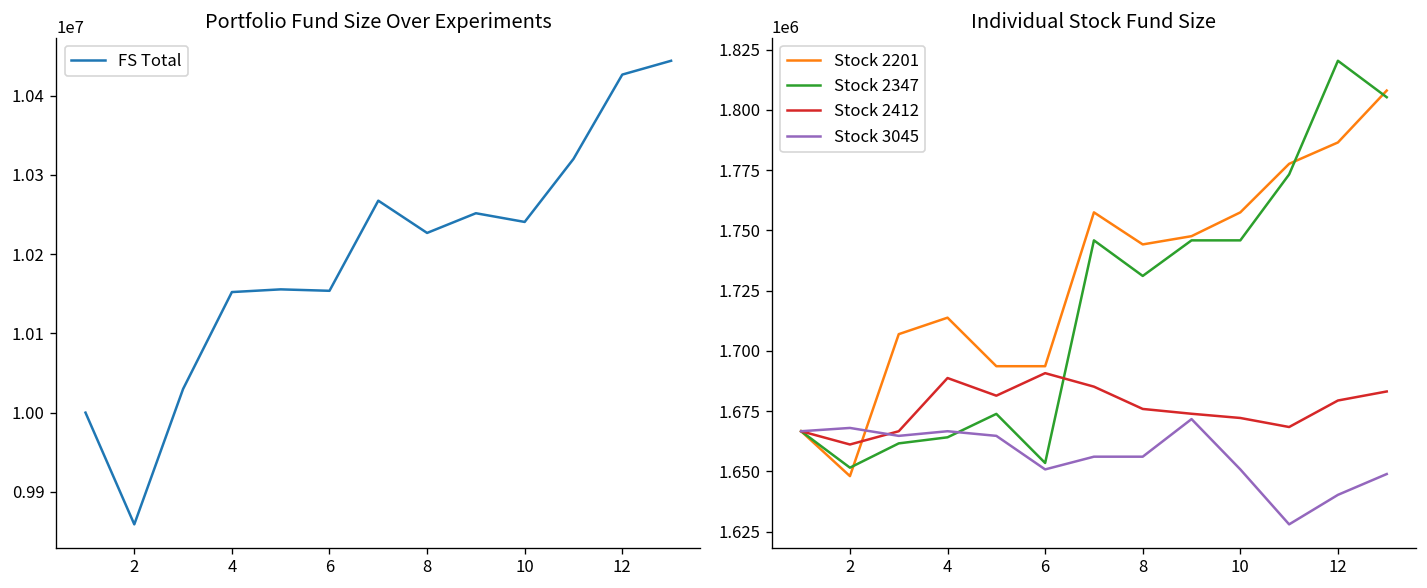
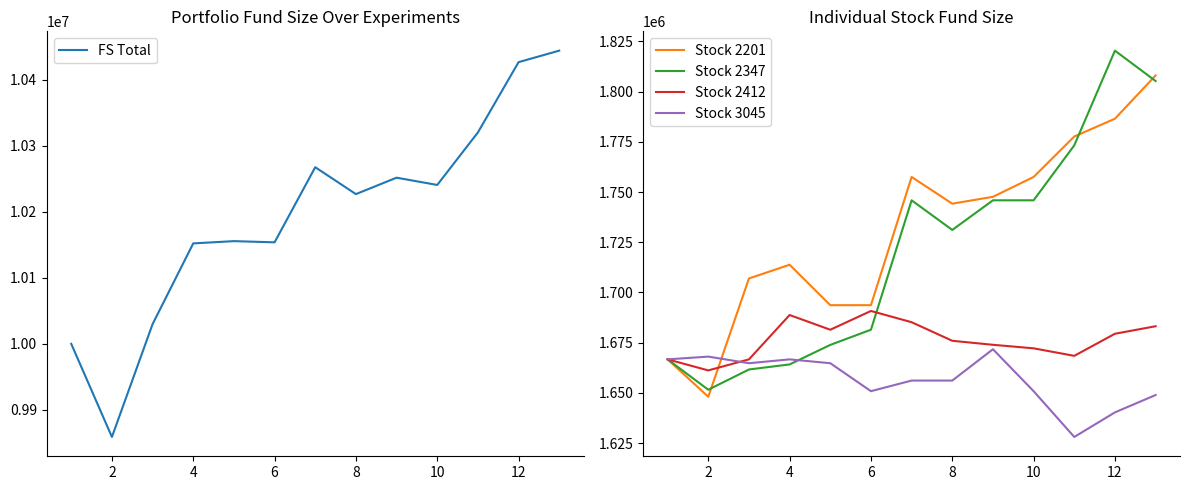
  {
    "Portfolio Fund Size Over Experiments": {
      "2": 9860000,
      "4": 10150000,
      "6": 10150000,
      "8": 10230000,
      "10": 10240000,
      "12": 10430000
    },
    "Individual Stock Fund Size": {
      "Stock 2201": {
        "2": 1648000,
        "4": 1714000,
        "6": 1694000,
        "8": 1744000,
        "10": 1757000,
        "12": 1786000
      },
      "Stock 2347": {
        "2": 1652000,
        "4": 1664000,
-       "6": 1653000,
+       "6": 1681000,
        "8": 1731000,
        "10": 1746000,
        "12": 1820000
      },
      "Stock 2412": {
        "2": 1661000,
        "4": 1689000,
        "6": 1691000,
        "8": 1676000,
        "10": 1672000,
        "12": 1679000
      },
      "Stock 3045": {
        "2": 1668000,
        "4": 1667000,
        "6": 1651000,
        "8": 1656000,
        "10": 1651000,
        "12": 1640000
      }
    }
  }
